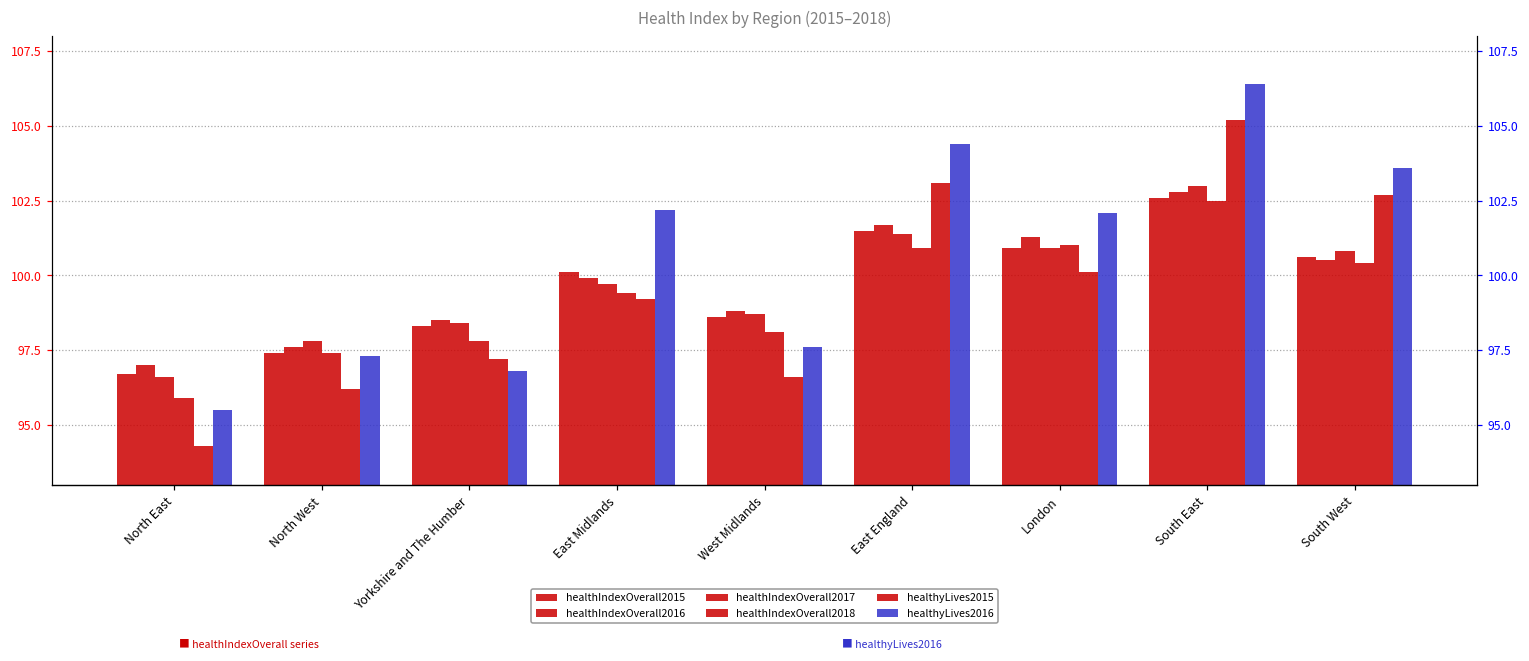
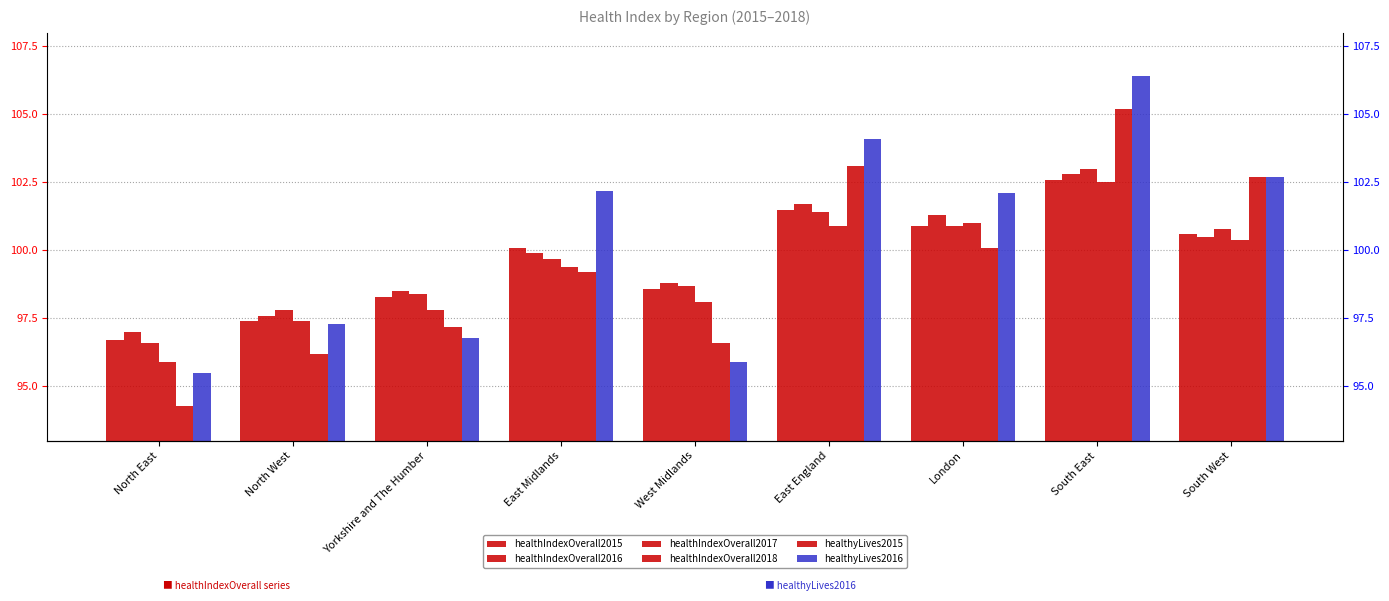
  {
    "healthyLives2016": {
      "North East": 95.5,
      "North West": 97.3,
      "Yorkshire and The Humber": 96.8,
      "East Midlands": 102.2,
-     "West Midlands": 97.6,
-     "East England": 104.4,
+     "West Midlands": 95.9,
+     "East England": 104.1,
      "London": 102.1,
      "South East": 106.4,
-     "South West": 103.6
+     "South West": 102.7
    }
  }
